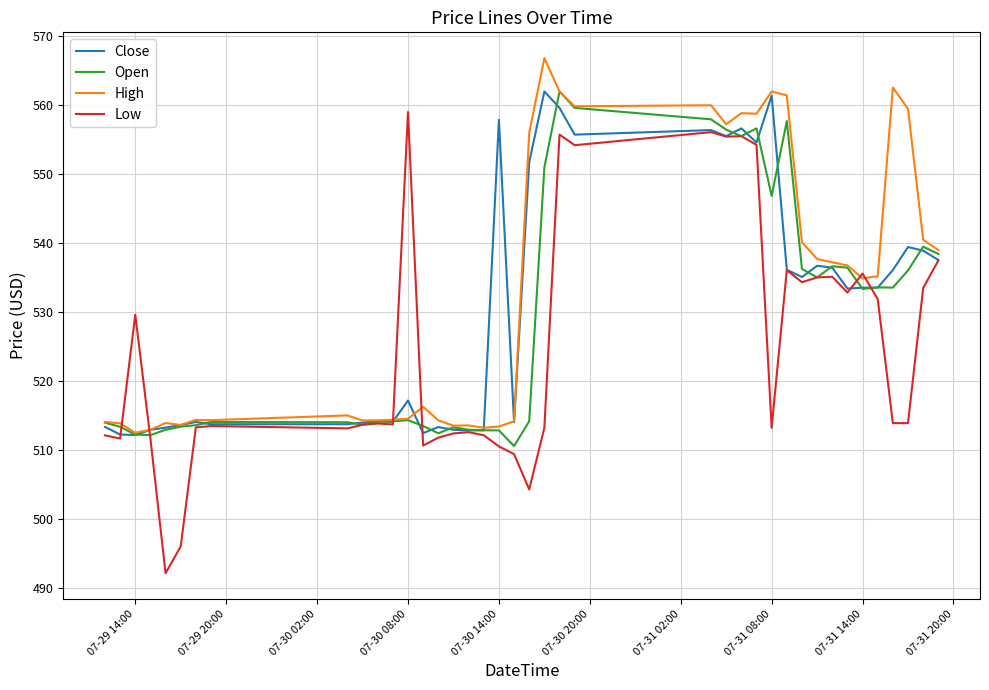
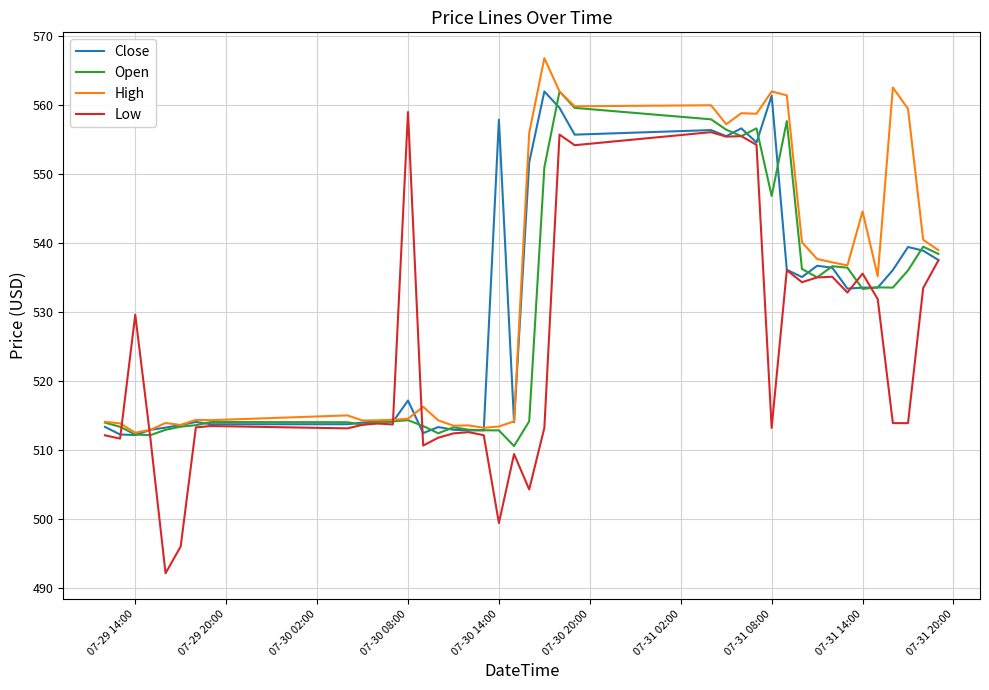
  {
    "Close": {
      "07-30 08:00": 517,
      "07-30 14:00": 558,
      "07-31 08:00": 561
    },
    "Open": {
      "07-30 14:00": 513,
      "07-31 08:00": 547
    },
    "High": {
      "07-30 14:00": 513,
      "07-31 08:00": 562,
-     "07-31 14:00": 535
+     "07-31 14:00": 545
    },
    "Low": {
      "07-29 14:00": 530,
      "07-30 08:00": 559,
-     "07-30 14:00": 511,
+     "07-30 14:00": 499,
      "07-31 08:00": 513,
      "07-31 14:00": 536
    }
  }
